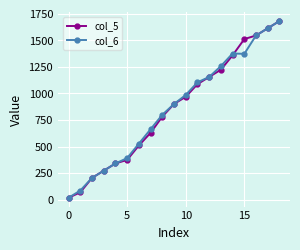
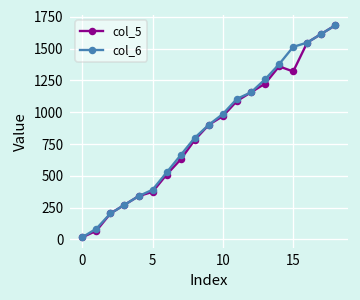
  {
    "col_5": {
-     "15": 1510
+     "15": 1320
    },
    "col_6": {
-     "15": 1370
+     "15": 1510
    }
  }
